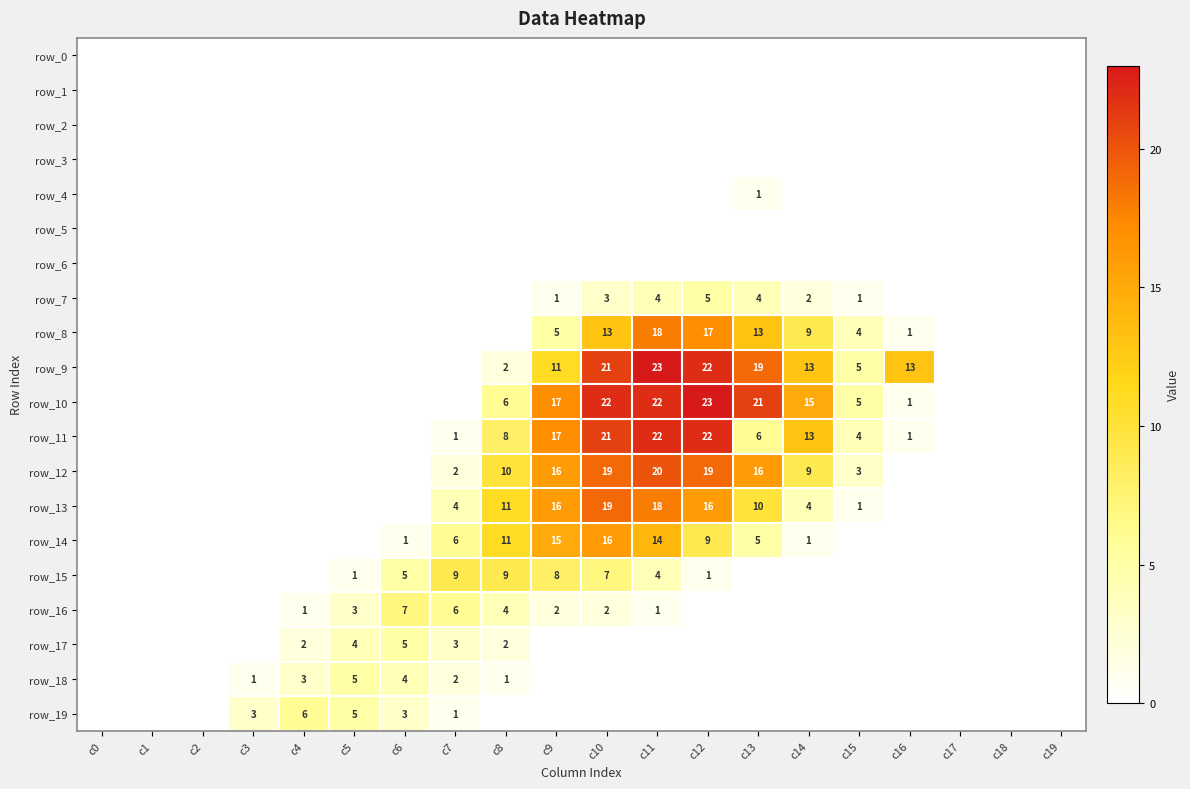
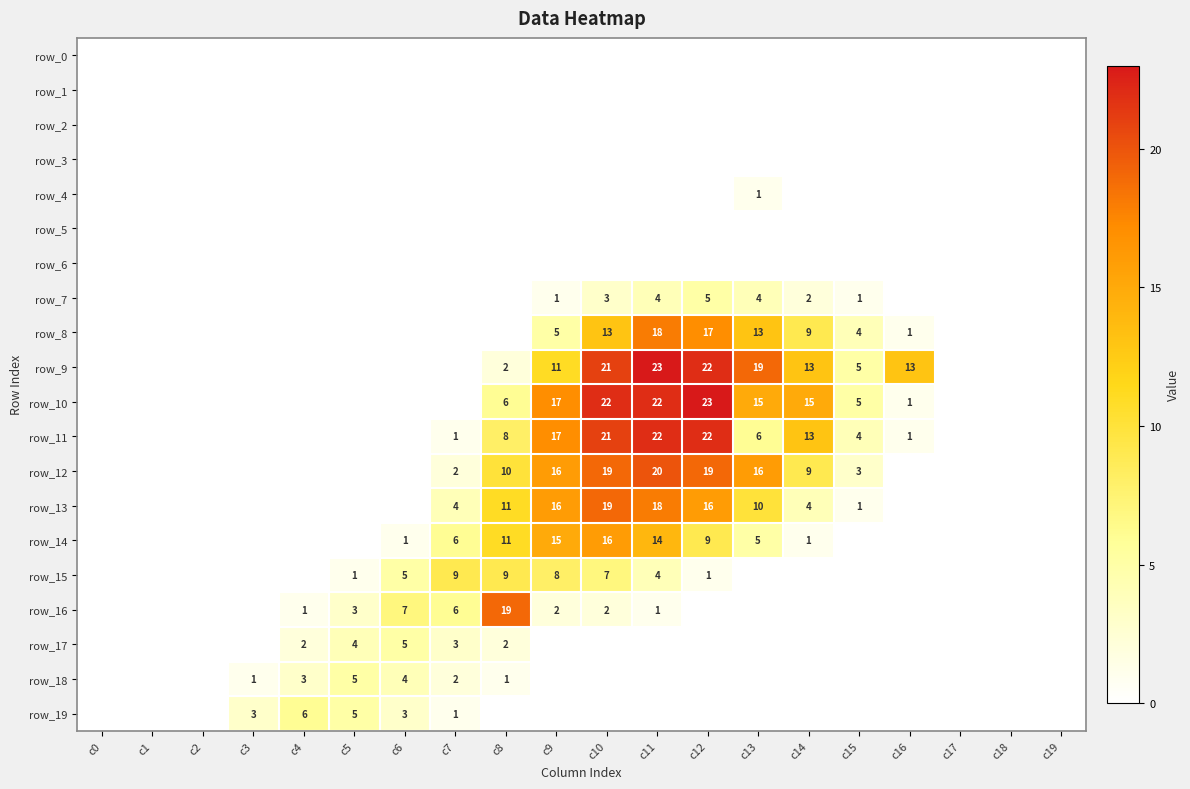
  {
    "row_4": {
      "c13": 1
    },
    "row_7": {
      "c9": 1,
      "c10": 3,
      "c11": 4,
      "c12": 5,
      "c13": 4,
      "c14": 2,
      "c15": 1
    },
    "row_8": {
      "c9": 5,
      "c10": 13,
      "c11": 18,
      "c12": 17,
      "c13": 13,
      "c14": 9,
      "c15": 4,
      "c16": 1
    },
    "row_9": {
      "c8": 2,
      "c9": 11,
      "c10": 21,
      "c11": 23,
      "c12": 22,
      "c13": 19,
      "c14": 13,
      "c15": 5,
      "c16": 13
    },
    "row_10": {
      "c8": 6,
      "c9": 17,
      "c10": 22,
      "c11": 22,
      "c12": 23,
-     "c13": 21,
+     "c13": 15,
      "c14": 15,
      "c15": 5,
      "c16": 1
    },
    "row_11": {
      "c7": 1,
      "c8": 8,
      "c9": 17,
      "c10": 21,
      "c11": 22,
      "c12": 22,
      "c13": 6,
      "c14": 13,
      "c15": 4,
      "c16": 1
    },
    "row_12": {
      "c7": 2,
      "c8": 10,
      "c9": 16,
      "c10": 19,
      "c11": 20,
      "c12": 19,
      "c13": 16,
      "c14": 9,
      "c15": 3
    },
    "row_13": {
      "c7": 4,
      "c8": 11,
      "c9": 16,
      "c10": 19,
      "c11": 18,
      "c12": 16,
      "c13": 10,
      "c14": 4,
      "c15": 1
    },
    "row_14": {
      "c6": 1,
      "c7": 6,
      "c8": 11,
      "c9": 15,
      "c10": 16,
      "c11": 14,
      "c12": 9,
      "c13": 5,
      "c14": 1
    },
    "row_15": {
      "c5": 1,
      "c6": 5,
      "c7": 9,
      "c8": 9,
      "c9": 8,
      "c10": 7,
      "c11": 4,
      "c12": 1
    },
    "row_16": {
      "c4": 1,
      "c5": 3,
      "c6": 7,
      "c7": 6,
-     "c8": 4,
+     "c8": 19,
      "c9": 2,
      "c10": 2,
      "c11": 1
    },
    "row_17": {
      "c4": 2,
      "c5": 4,
      "c6": 5,
      "c7": 3,
      "c8": 2
    },
    "row_18": {
      "c3": 1,
      "c4": 3,
      "c5": 5,
      "c6": 4,
      "c7": 2,
      "c8": 1
    },
    "row_19": {
      "c3": 3,
      "c4": 6,
      "c5": 5,
      "c6": 3,
      "c7": 1
    }
  }
